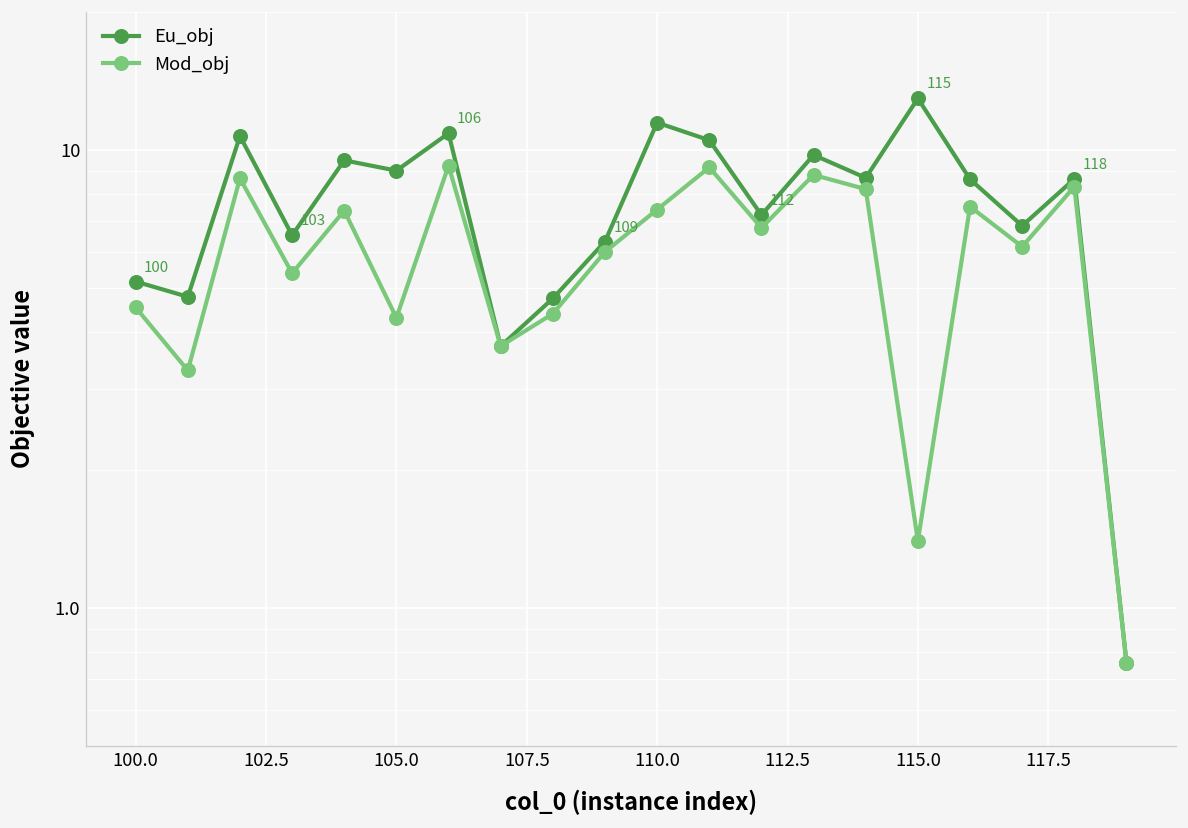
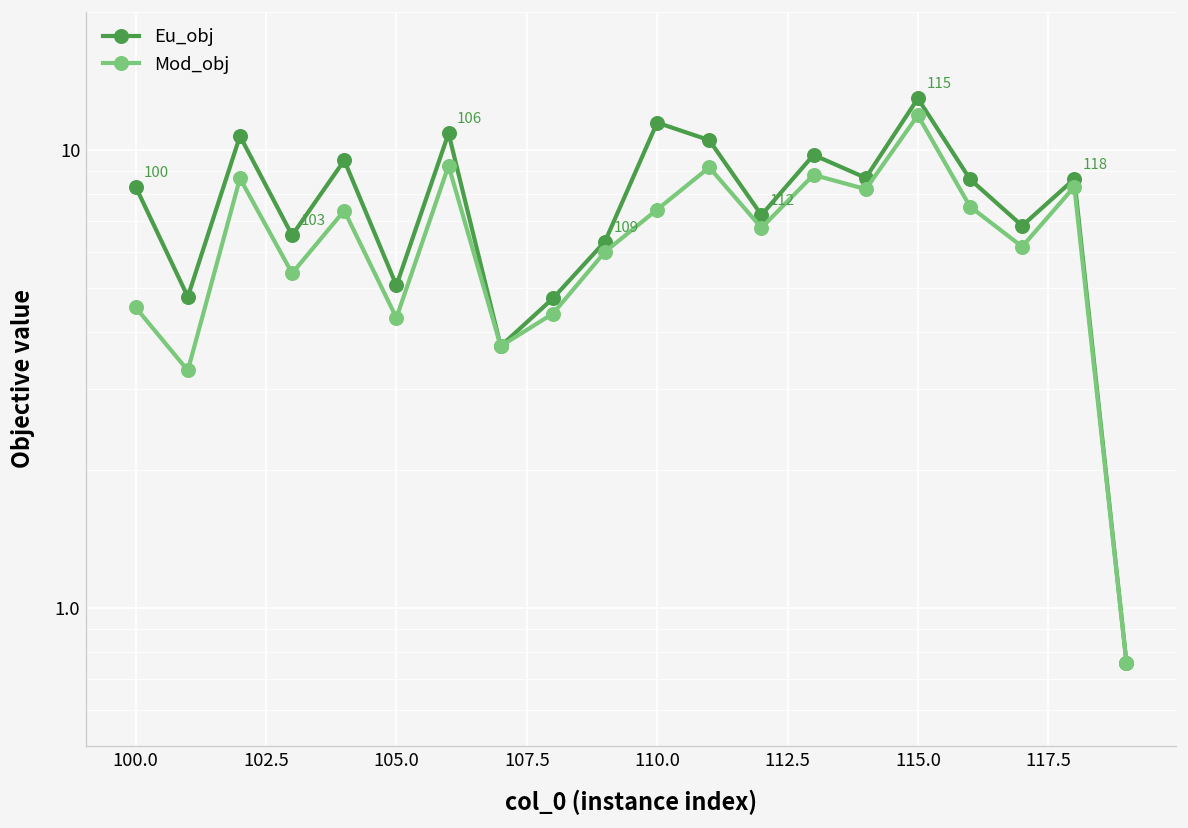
  {
    "Eu_obj": {
-     "100.0": 5.2,
-     "105.0": 9.0,
+     "100.0": 8.3,
+     "105.0": 5.1,
      "110.0": 11.5
    },
    "Mod_obj": {
      "100.0": 4.5,
      "105.0": 4.3,
      "110.0": 7.4,
-     "115.0": 1.4
+     "115.0": 11.9
    }
  }
